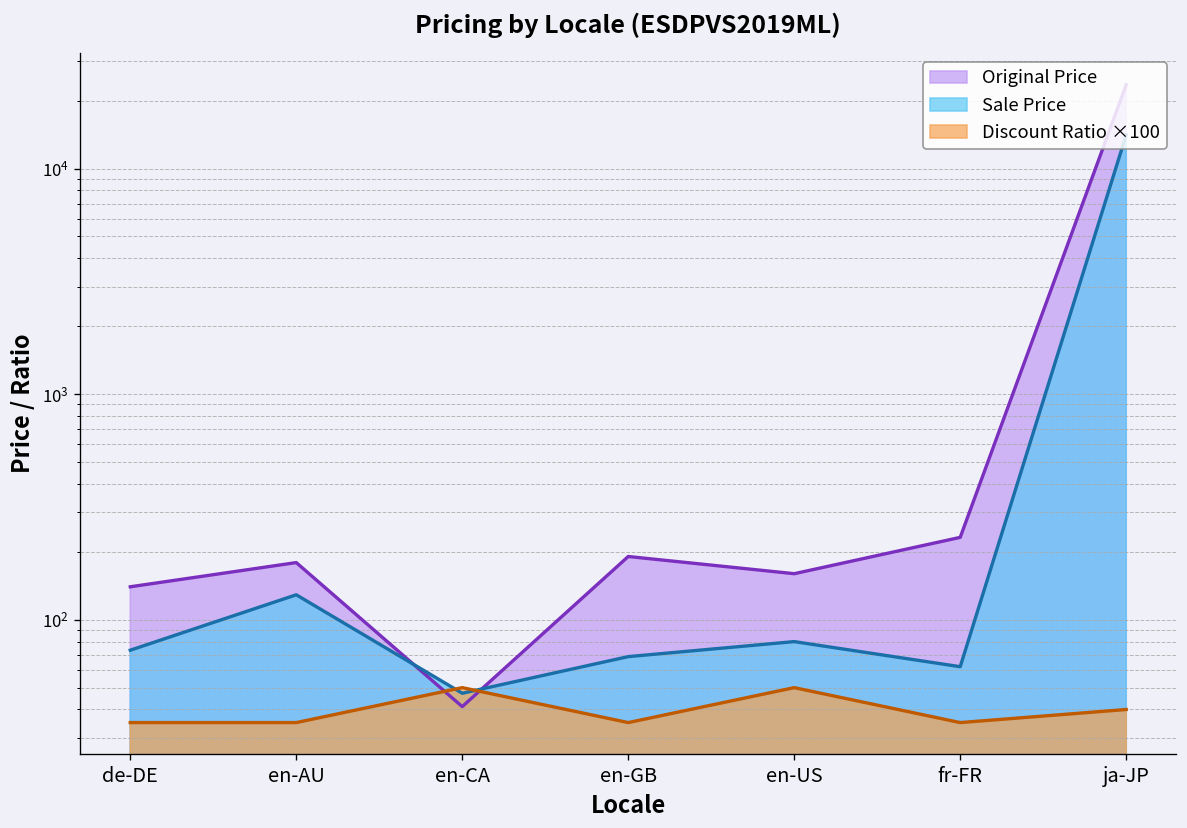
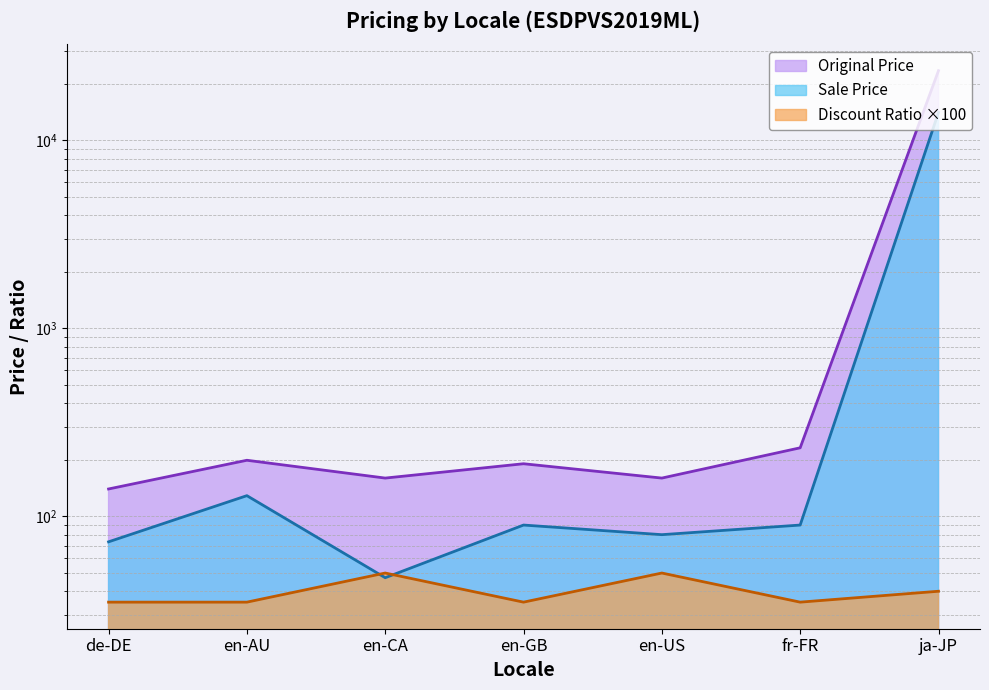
  {
    "Original Price": {
      "de-DE": 140,
-     "en-AU": 180,
-     "en-CA": 41,
+     "en-AU": 200,
+     "en-CA": 160,
      "en-GB": 190,
      "en-US": 160,
      "fr-FR": 230
    },
    "Sale Price": {
      "de-DE": 73,
      "en-AU": 130,
      "en-CA": 47,
-     "en-GB": 69,
+     "en-GB": 90,
      "en-US": 80,
-     "fr-FR": 62
+     "fr-FR": 90
    },
    "Discount Ratio ×100": {
      "de-DE": 35,
      "en-AU": 35,
      "en-CA": 50,
      "en-GB": 35,
      "en-US": 50,
      "fr-FR": 35,
      "ja-JP": 40
    }
  }
